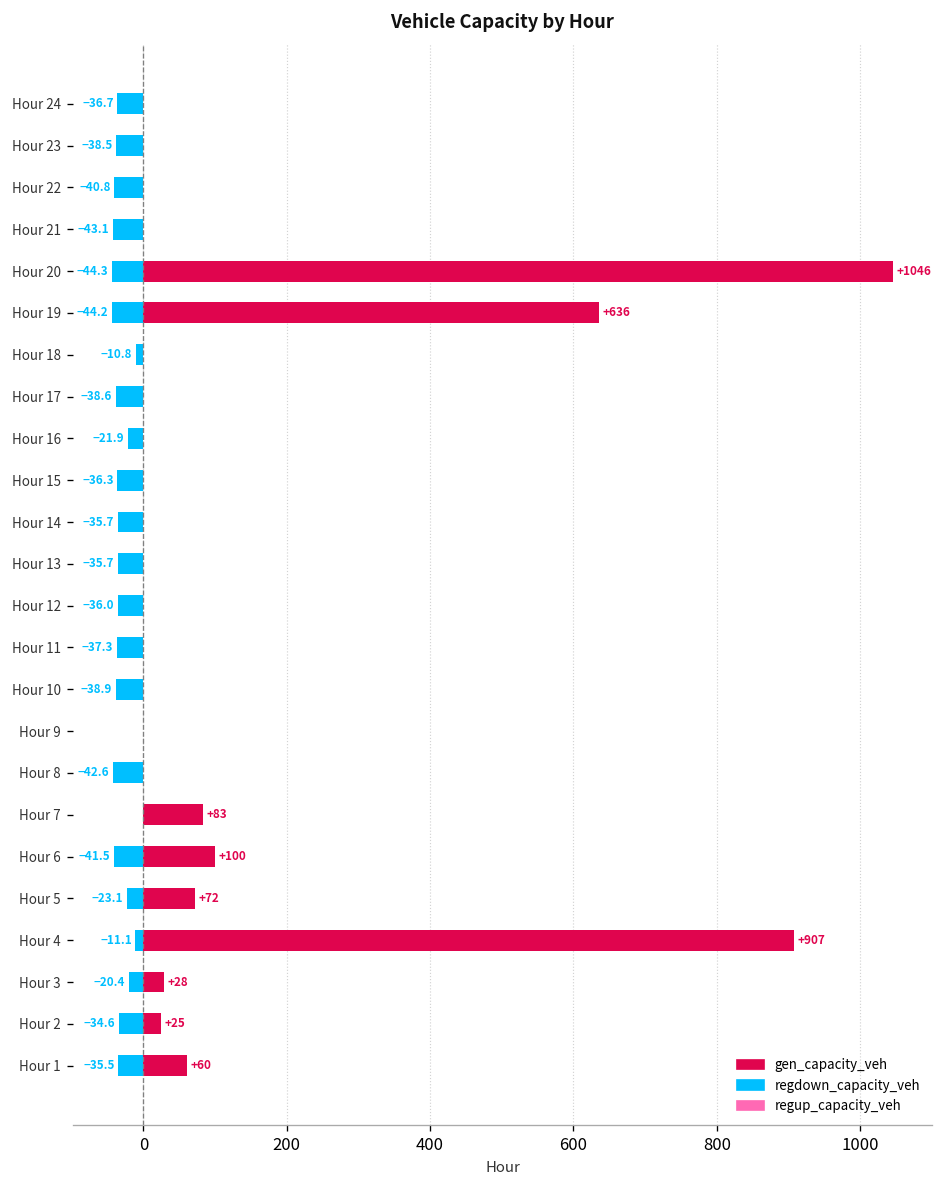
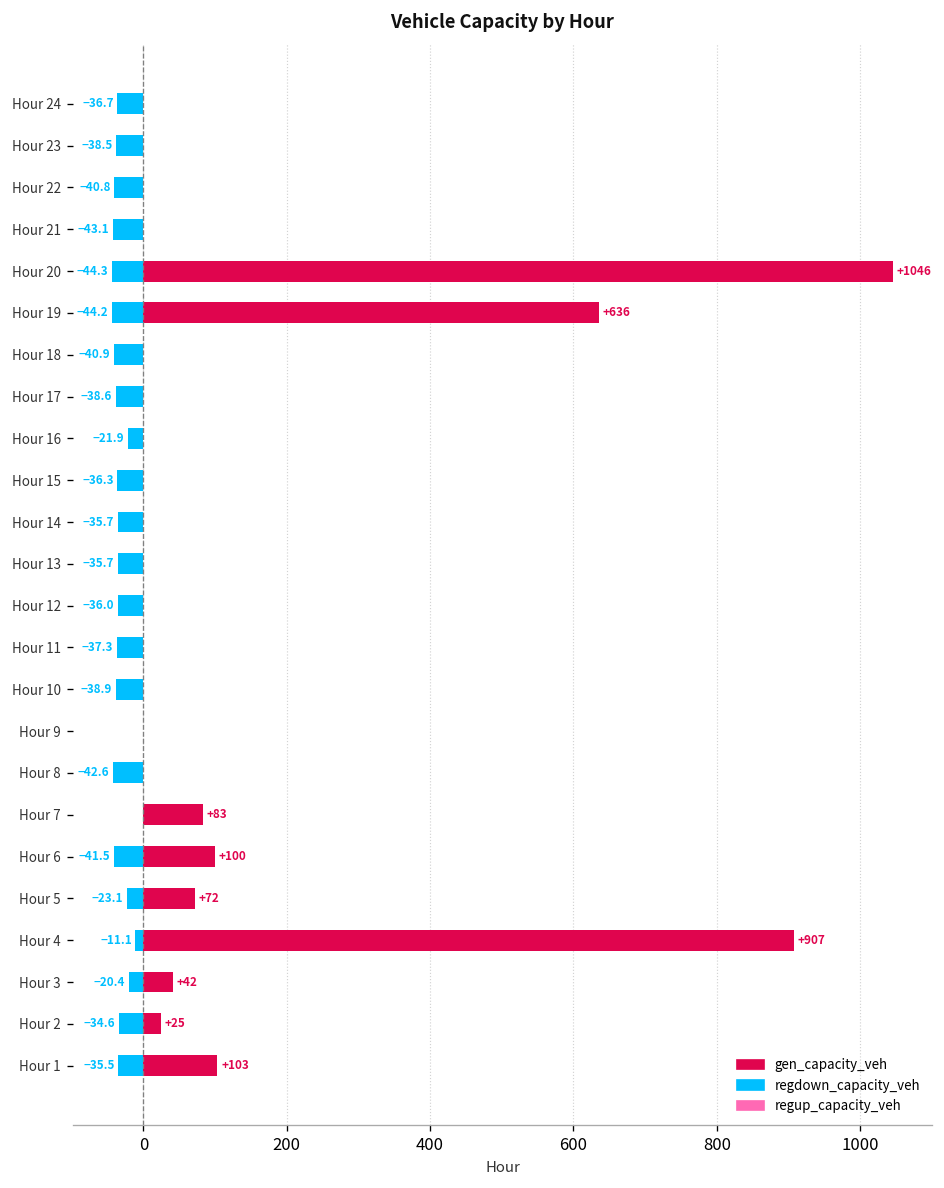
  {
    "gen_capacity_veh": {
      "Hour 20": "+1046",
      "Hour 19": "+636",
      "Hour 7": "+83",
      "Hour 6": "+100",
      "Hour 5": "+72",
      "Hour 4": "+907",
-     "Hour 3": "+28",
+     "Hour 3": "+42",
      "Hour 2": "+25",
-     "Hour 1": "+60"
+     "Hour 1": "+103"
    },
    "regdown_capacity_veh": {
      "Hour 24": "-36.7",
      "Hour 23": "-38.5",
      "Hour 22": "-40.8",
      "Hour 21": "-43.1",
      "Hour 20": "-44.3",
      "Hour 19": "-44.2",
-     "Hour 18": "-10.8",
+     "Hour 18": "-40.9",
      "Hour 17": "-38.6",
      "Hour 16": "-21.9",
      "Hour 15": "-36.3",
      "Hour 14": "-35.7",
      "Hour 13": "-35.7",
      "Hour 12": "-36.0",
      "Hour 11": "-37.3",
      "Hour 10": "-38.9",
      "Hour 8": "-42.6",
      "Hour 6": "-41.5",
      "Hour 5": "-23.1",
      "Hour 4": "-11.1",
      "Hour 3": "-20.4",
      "Hour 2": "-34.6",
      "Hour 1": "-35.5"
    },
    "regup_capacity_veh": {
      "Hour 24": "0",
      "Hour 23": "0",
      "Hour 22": "0",
      "Hour 21": "0",
      "Hour 20": "0",
      "Hour 19": "0",
      "Hour 18": "0",
      "Hour 17": "0",
      "Hour 16": "0",
      "Hour 15": "0",
      "Hour 14": "0",
      "Hour 13": "0",
      "Hour 12": "0",
      "Hour 11": "0",
      "Hour 10": "0",
      "Hour 9": "0",
      "Hour 8": "0",
      "Hour 7": "0",
      "Hour 6": "0",
      "Hour 5": "0",
      "Hour 4": "0",
      "Hour 3": "0",
      "Hour 2": "0",
      "Hour 1": "0"
    }
  }
